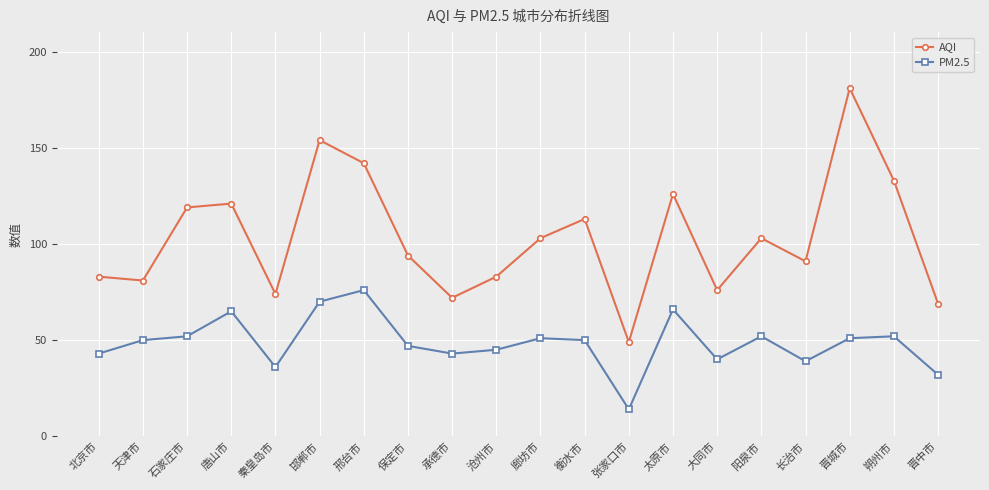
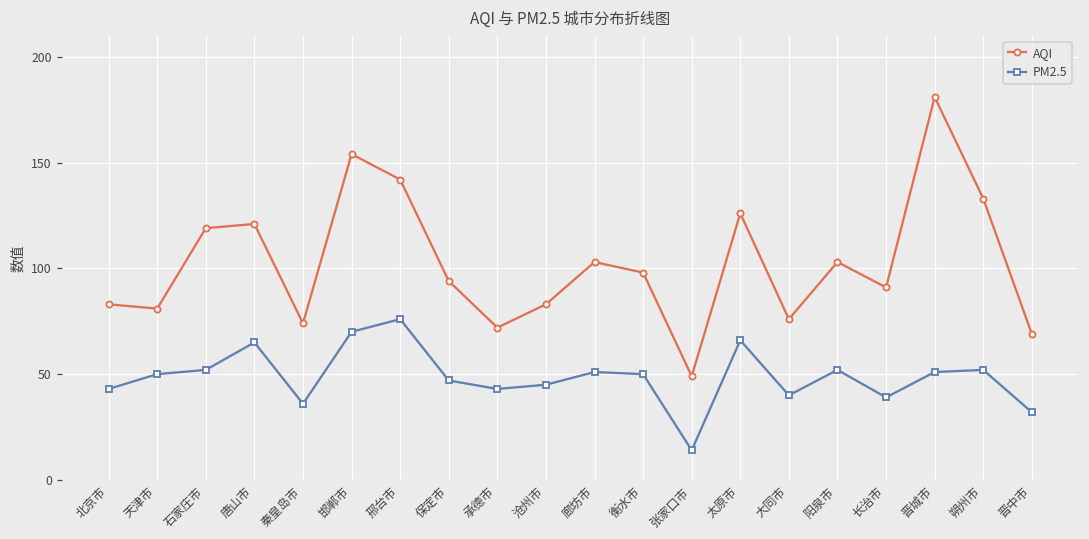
  {
    "AQI": {
      "北京市": 83,
      "天津市": 81,
      "石家庄市": 119,
      "唐山市": 121,
      "秦皇岛市": 74,
      "邯郸市": 154,
      "邢台市": 142,
      "保定市": 94,
      "承德市": 72,
      "沧州市": 83,
      "廊坊市": 103,
-     "衡水市": 113,
+     "衡水市": 98,
      "张家口市": 49,
      "太原市": 126,
      "大同市": 76,
      "阳泉市": 103,
      "长治市": 91,
      "晋城市": 181,
      "朔州市": 133,
      "晋中市": 69
    },
    "PM2.5": {
      "北京市": 43,
      "天津市": 50,
      "石家庄市": 52,
      "唐山市": 65,
      "秦皇岛市": 36,
      "邯郸市": 70,
      "邢台市": 76,
      "保定市": 47,
      "承德市": 43,
      "沧州市": 45,
      "廊坊市": 51,
      "衡水市": 50,
      "张家口市": 14,
      "太原市": 66,
      "大同市": 40,
      "阳泉市": 52,
      "长治市": 39,
      "晋城市": 51,
      "朔州市": 52,
      "晋中市": 32
    }
  }
